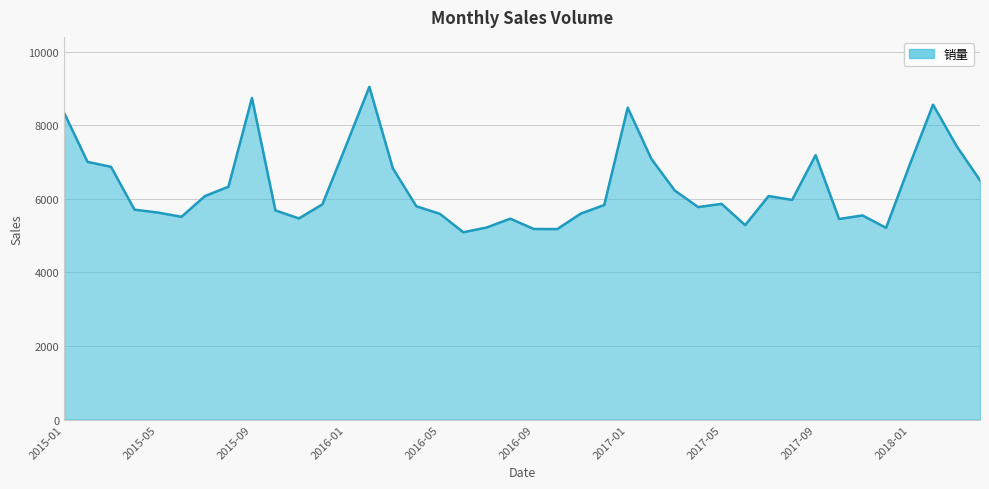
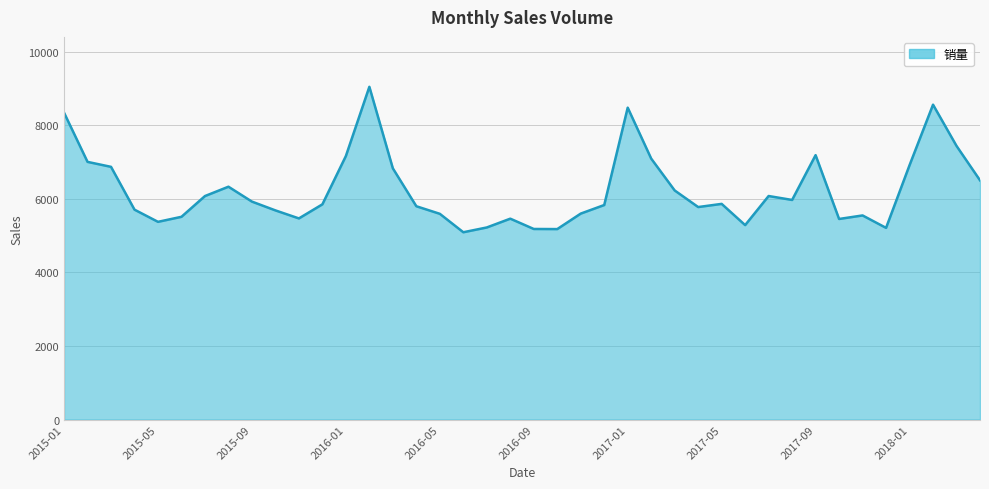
  {
    "2015-01": 8300,
-   "2015-05": 5600,
-   "2015-09": 8700,
-   "2016-01": 7400,
+   "2015-05": 5400,
+   "2015-09": 5900,
+   "2016-01": 7200,
    "2016-05": 5600,
    "2016-09": 5200,
    "2017-01": 8500,
    "2017-05": 5900,
    "2017-09": 7200,
    "2018-01": 6900
  }
